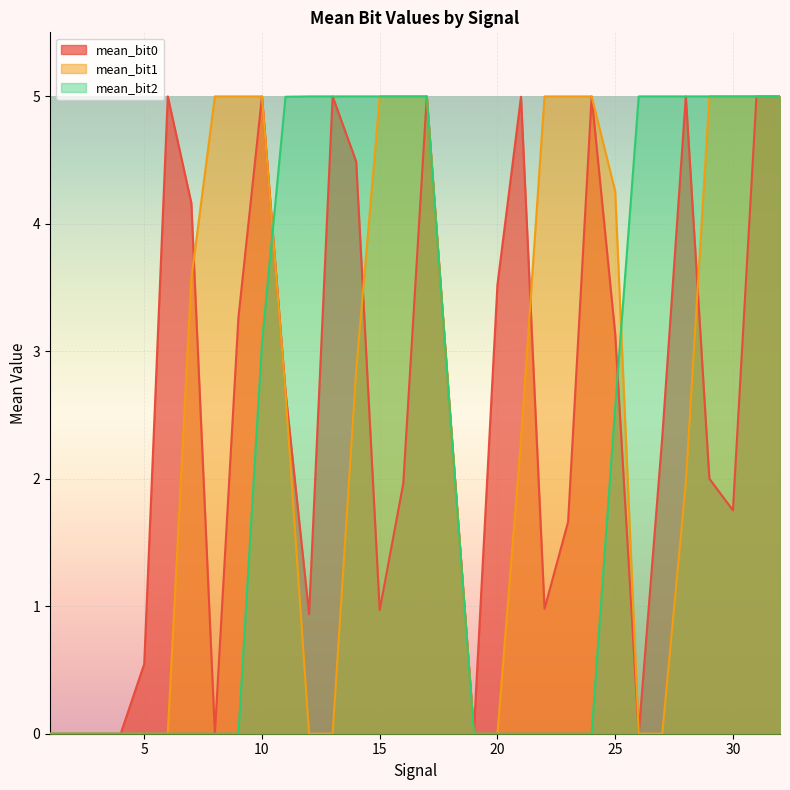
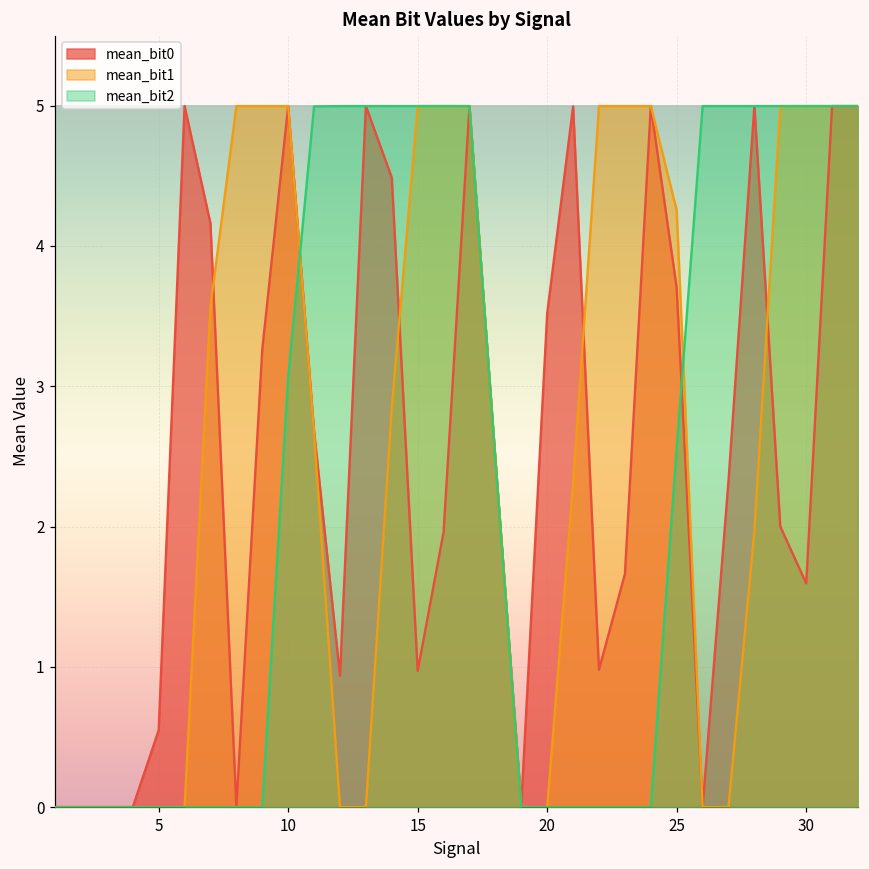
  {
    "mean_bit0": {
      "5": 0.55,
      "15": 0.97,
      "20": 3.52,
-     "25": 3.14,
-     "30": 1.75
+     "25": 3.70,
+     "30": 1.60
    },
    "mean_bit1": {
      "25": 4.25
    },
    "mean_bit2": {
      "10": 3.06,
      "25": 2.56
    }
  }
